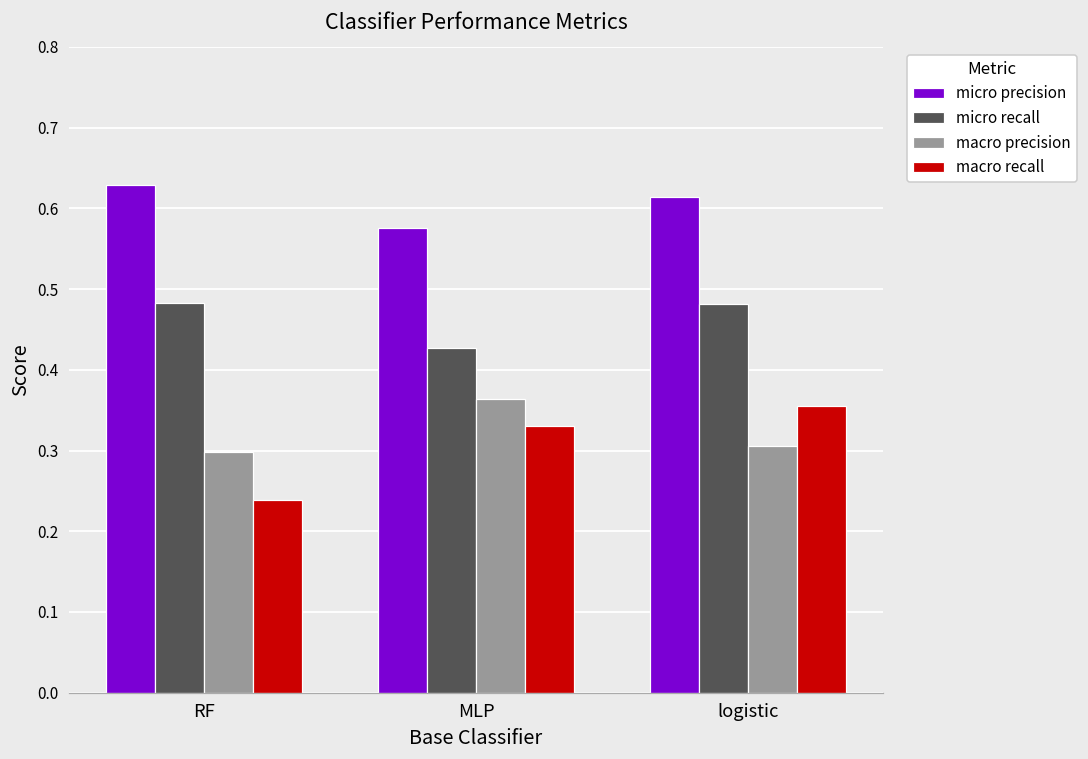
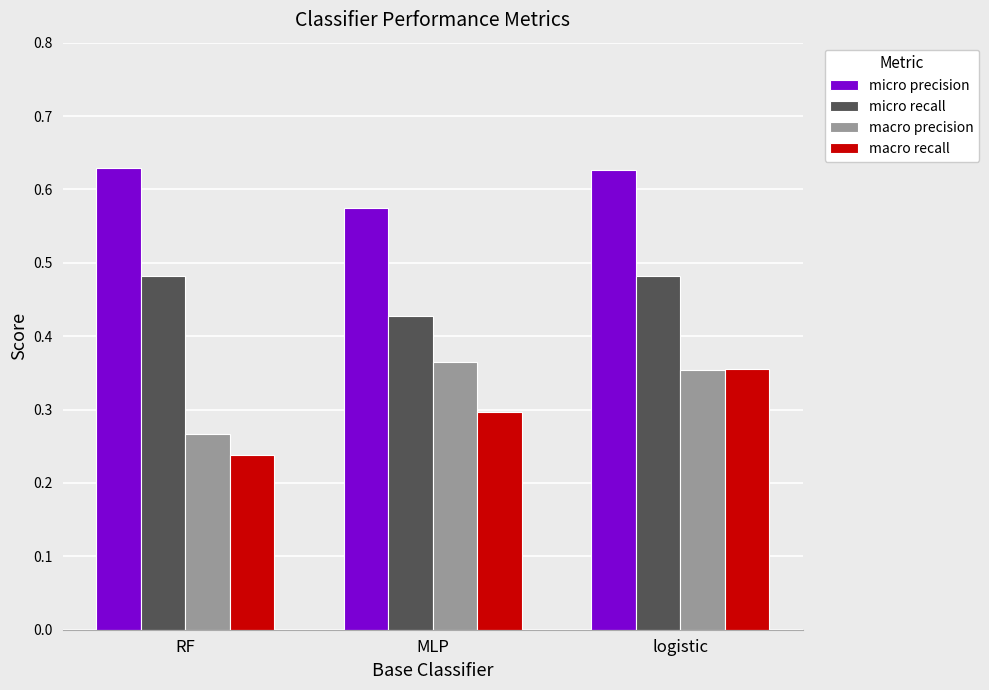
  {
    "micro precision": {
      "RF": 0.63,
      "MLP": 0.58,
-     "logistic": 0.61
+     "logistic": 0.63
    },
    "micro recall": {
      "RF": 0.48,
      "MLP": 0.43,
      "logistic": 0.48
    },
    "macro precision": {
-     "RF": 0.30,
+     "RF": 0.27,
      "MLP": 0.36,
-     "logistic": 0.31
+     "logistic": 0.35
    },
    "macro recall": {
      "RF": 0.24,
-     "MLP": 0.33,
+     "MLP": 0.30,
      "logistic": 0.36
    }
  }
